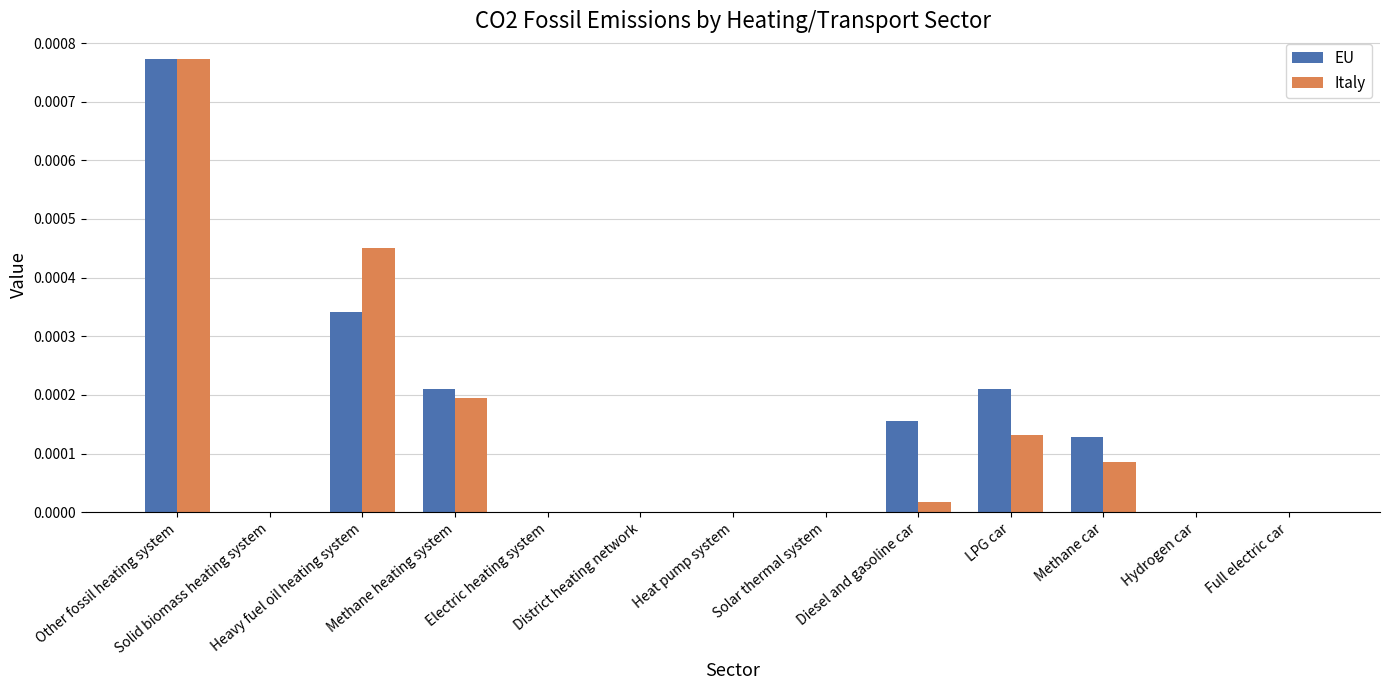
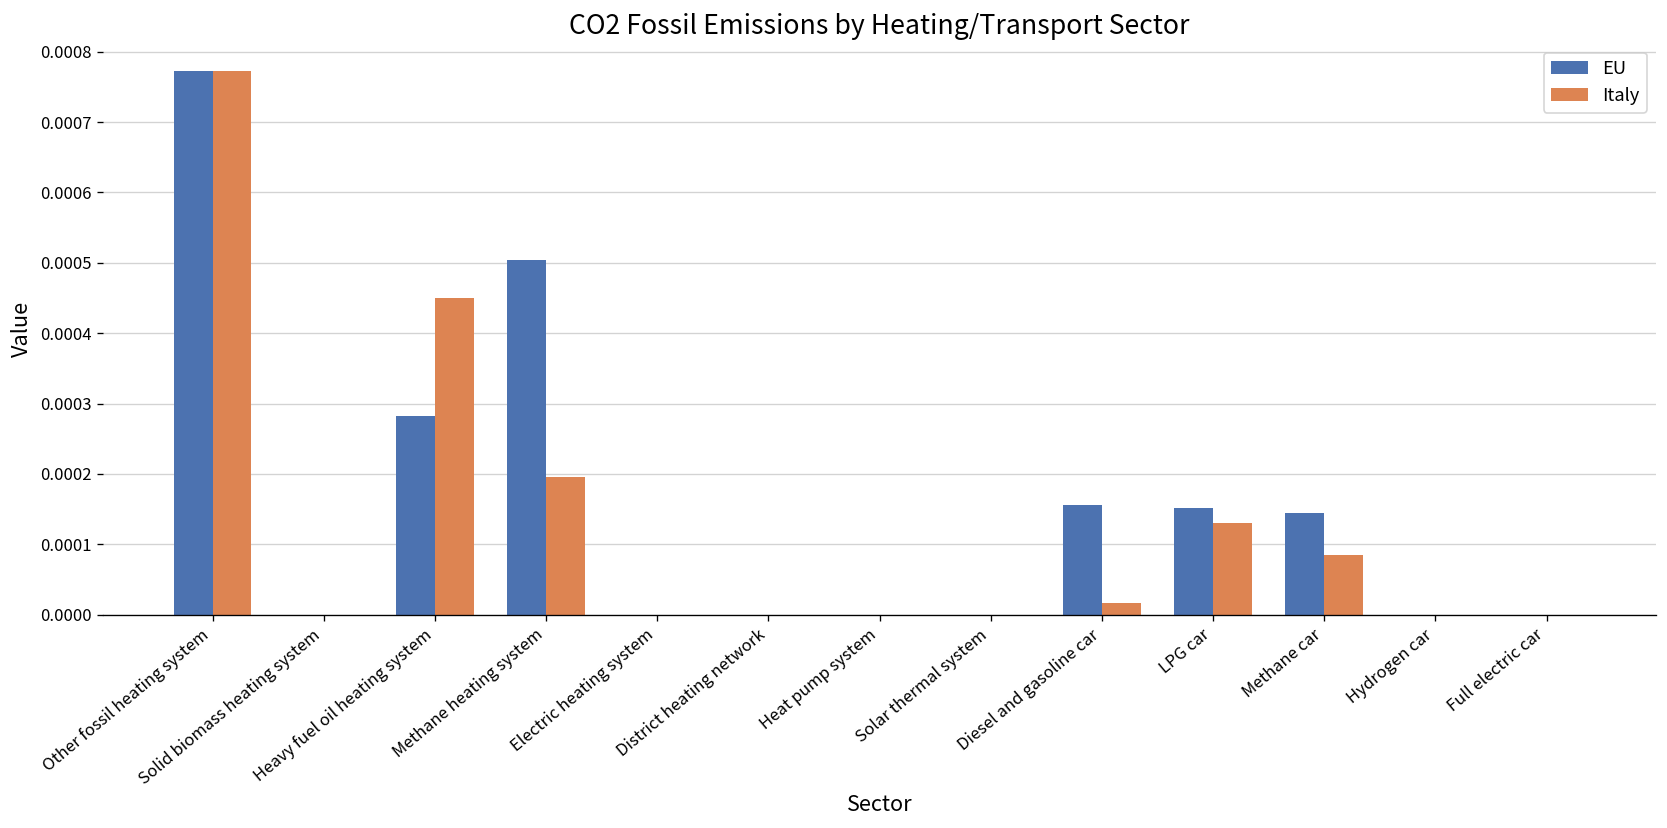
  {
    "EU": {
      "Other fossil heating system": 0.00077,
      "Solid biomass heating system": 0.00000,
-     "Heavy fuel oil heating system": 0.00034,
-     "Methane heating system": 0.00021,
+     "Heavy fuel oil heating system": 0.00028,
+     "Methane heating system": 0.00050,
      "Electric heating system": 0.00000,
      "District heating network": 0.00000,
      "Heat pump system": 0.00000,
      "Solar thermal system": 0.00000,
      "Diesel and gasoline car": 0.00016,
-     "LPG car": 0.00021,
-     "Methane car": 0.00013,
+     "LPG car": 0.00015,
+     "Methane car": 0.00015,
      "Hydrogen car": 0.00000,
      "Full electric car": 0.00000
    },
    "Italy": {
      "Other fossil heating system": 0.00077,
      "Solid biomass heating system": 0.00000,
      "Heavy fuel oil heating system": 0.00045,
      "Methane heating system": 0.00020,
      "Electric heating system": 0.00000,
      "District heating network": 0.00000,
      "Heat pump system": 0.00000,
      "Solar thermal system": 0.00000,
      "Diesel and gasoline car": 0.00002,
      "LPG car": 0.00013,
      "Methane car": 0.00009,
      "Hydrogen car": 0.00000,
      "Full electric car": 0.00000
    }
  }
